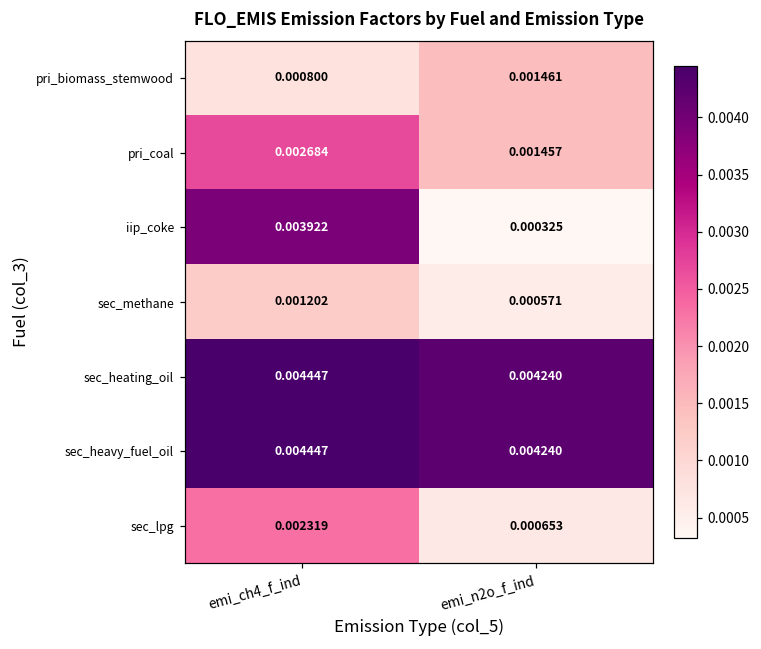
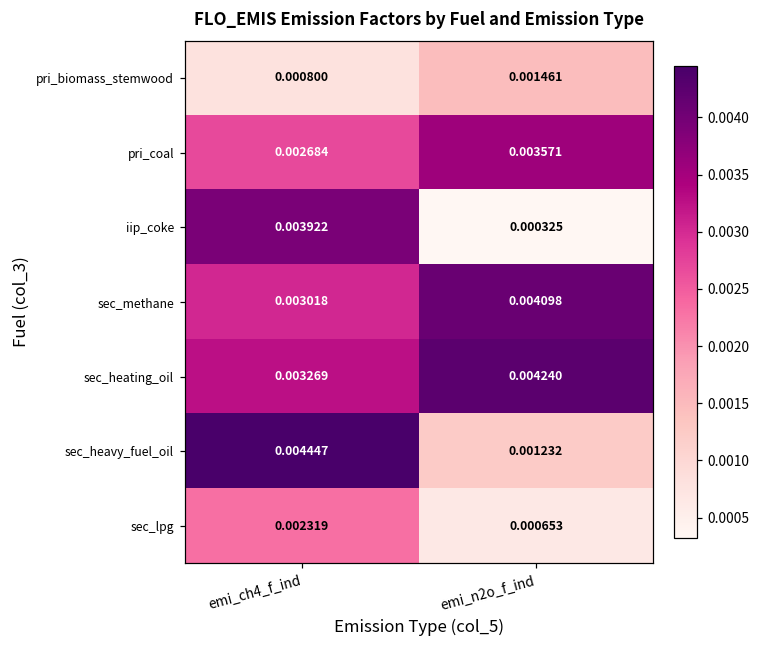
  {
    "pri_biomass_stemwood": {
      "emi_ch4_f_ind": 0.000800,
      "emi_n2o_f_ind": 0.001461
    },
    "pri_coal": {
      "emi_ch4_f_ind": 0.002684,
-     "emi_n2o_f_ind": 0.001457
+     "emi_n2o_f_ind": 0.003571
    },
    "iip_coke": {
      "emi_ch4_f_ind": 0.003922,
      "emi_n2o_f_ind": 0.000325
    },
    "sec_methane": {
-     "emi_ch4_f_ind": 0.001202,
-     "emi_n2o_f_ind": 0.000571
+     "emi_ch4_f_ind": 0.003018,
+     "emi_n2o_f_ind": 0.004098
    },
    "sec_heating_oil": {
-     "emi_ch4_f_ind": 0.004447,
+     "emi_ch4_f_ind": 0.003269,
      "emi_n2o_f_ind": 0.004240
    },
    "sec_heavy_fuel_oil": {
      "emi_ch4_f_ind": 0.004447,
-     "emi_n2o_f_ind": 0.004240
+     "emi_n2o_f_ind": 0.001232
    },
    "sec_lpg": {
      "emi_ch4_f_ind": 0.002319,
      "emi_n2o_f_ind": 0.000653
    }
  }
